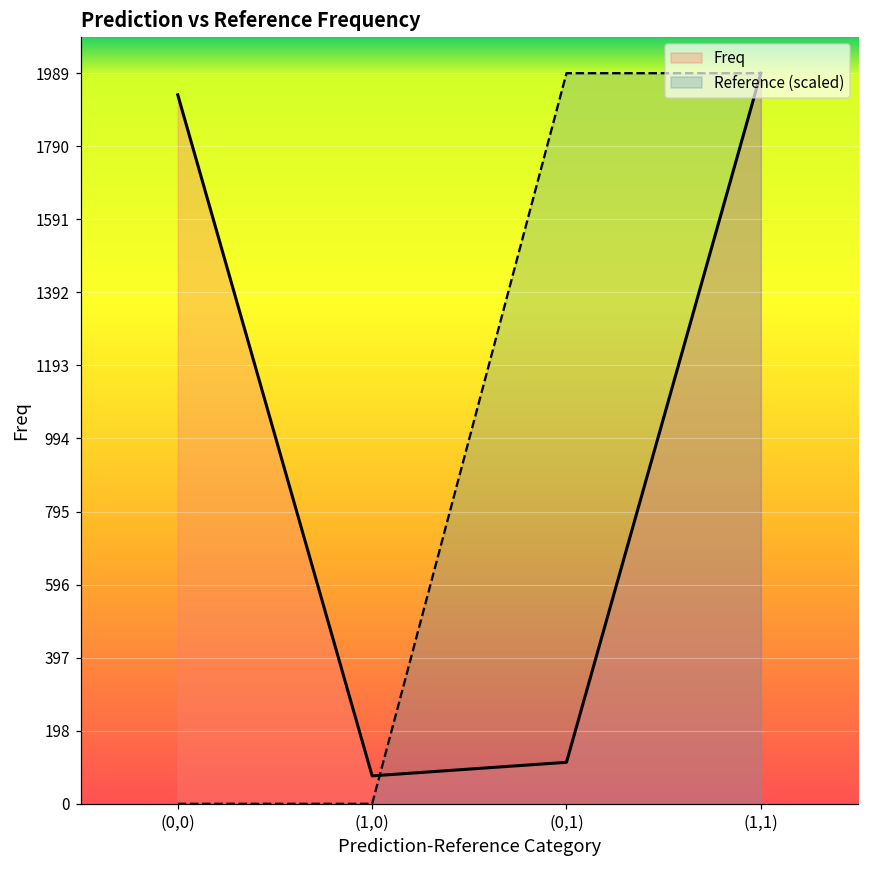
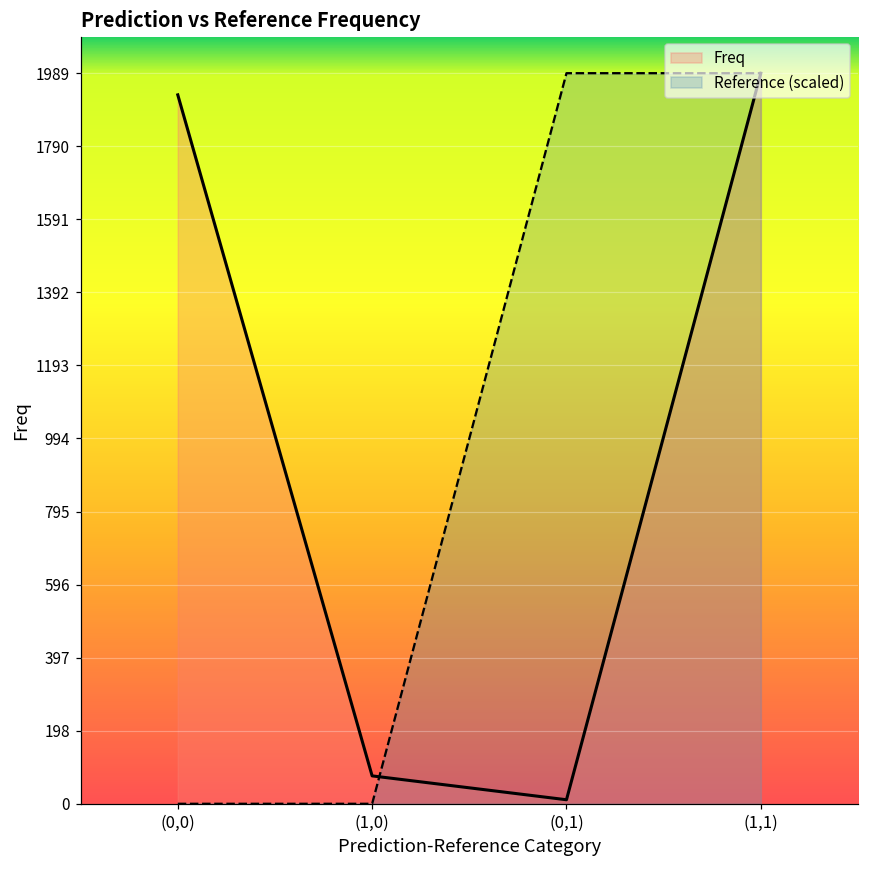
  {
    "Freq": {
      "(0,0)": 1930,
      "(1,0)": 80,
-     "(0,1)": 110
+     "(0,1)": 10
    },
    "Reference (scaled)": {
      "(0,0)": 0,
      "(1,0)": 0,
      "(0,1)": 1990
    }
  }
